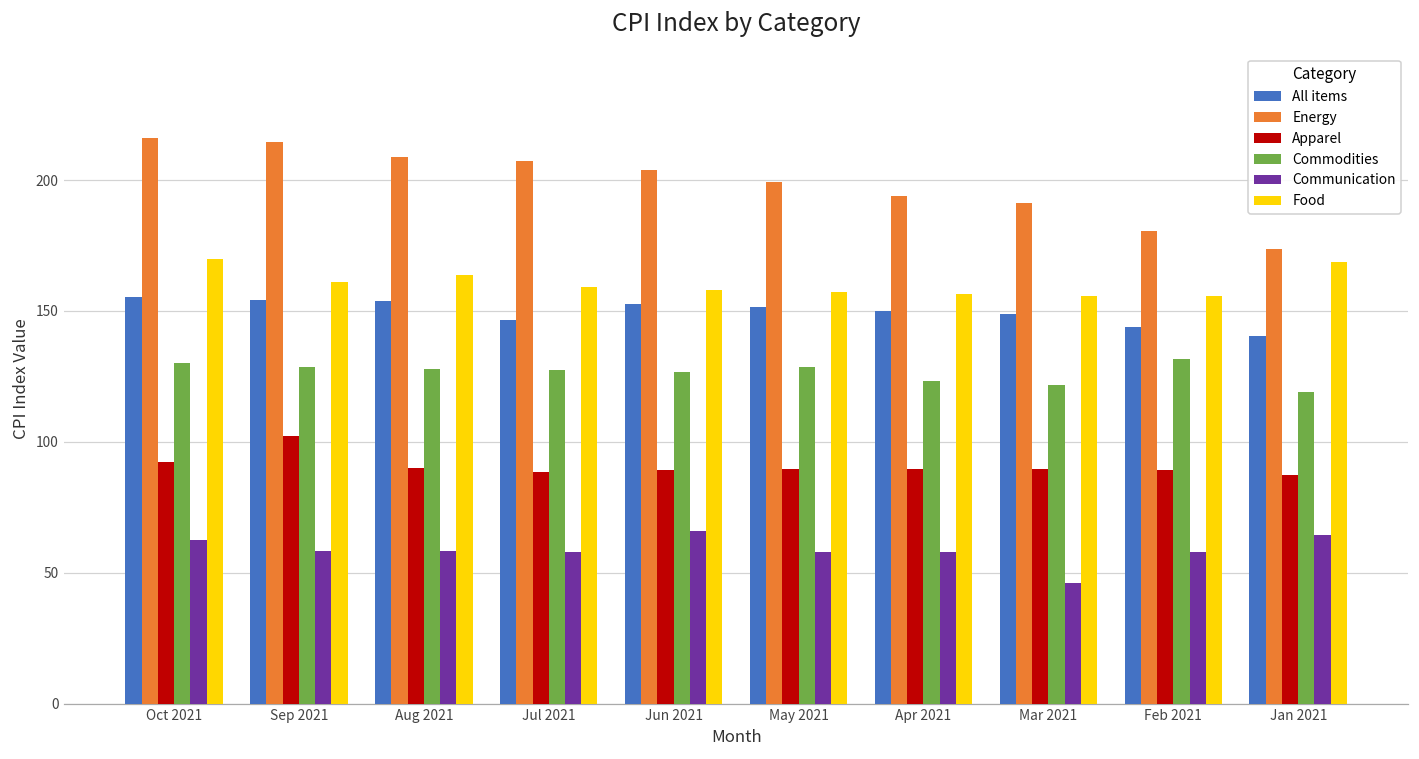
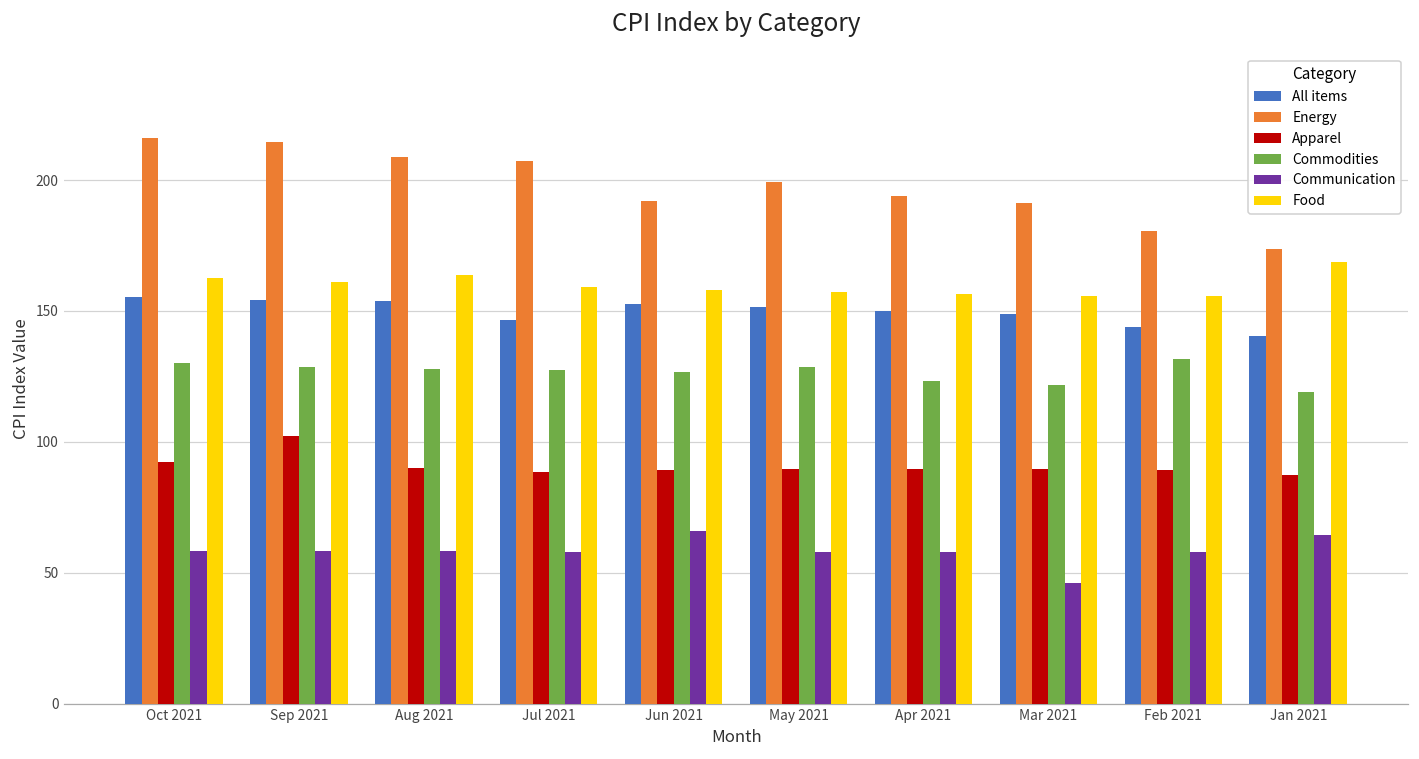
  {
    "All items": {
      "Oct 2021": 155,
      "Sep 2021": 154,
      "Aug 2021": 154,
      "Jul 2021": 147,
      "Jun 2021": 153,
      "May 2021": 151,
      "Apr 2021": 150,
      "Mar 2021": 149,
      "Feb 2021": 144,
      "Jan 2021": 140
    },
    "Energy": {
      "Oct 2021": 216,
      "Sep 2021": 214,
      "Aug 2021": 209,
      "Jul 2021": 207,
-     "Jun 2021": 204,
+     "Jun 2021": 192,
      "May 2021": 199,
      "Apr 2021": 194,
      "Mar 2021": 191,
      "Feb 2021": 181,
      "Jan 2021": 174
    },
    "Apparel": {
      "Oct 2021": 92,
      "Sep 2021": 102,
      "Aug 2021": 90,
      "Jul 2021": 88,
      "Jun 2021": 89,
      "May 2021": 90,
      "Apr 2021": 90,
      "Mar 2021": 90,
      "Feb 2021": 89,
      "Jan 2021": 87
    },
    "Commodities": {
      "Oct 2021": 130,
      "Sep 2021": 129,
      "Aug 2021": 128,
      "Jul 2021": 127,
      "Jun 2021": 127,
      "May 2021": 129,
      "Apr 2021": 123,
      "Mar 2021": 122,
      "Feb 2021": 132,
      "Jan 2021": 119
    },
    "Communication": {
-     "Oct 2021": 63,
+     "Oct 2021": 58,
      "Sep 2021": 58,
      "Aug 2021": 58,
      "Jul 2021": 58,
      "Jun 2021": 66,
      "May 2021": 58,
      "Apr 2021": 58,
      "Mar 2021": 46,
      "Feb 2021": 58,
      "Jan 2021": 64
    },
    "Food": {
-     "Oct 2021": 170,
+     "Oct 2021": 163,
      "Sep 2021": 161,
      "Aug 2021": 164,
      "Jul 2021": 159,
      "Jun 2021": 158,
      "May 2021": 157,
      "Apr 2021": 156,
      "Mar 2021": 156,
      "Feb 2021": 156,
      "Jan 2021": 169
    }
  }
